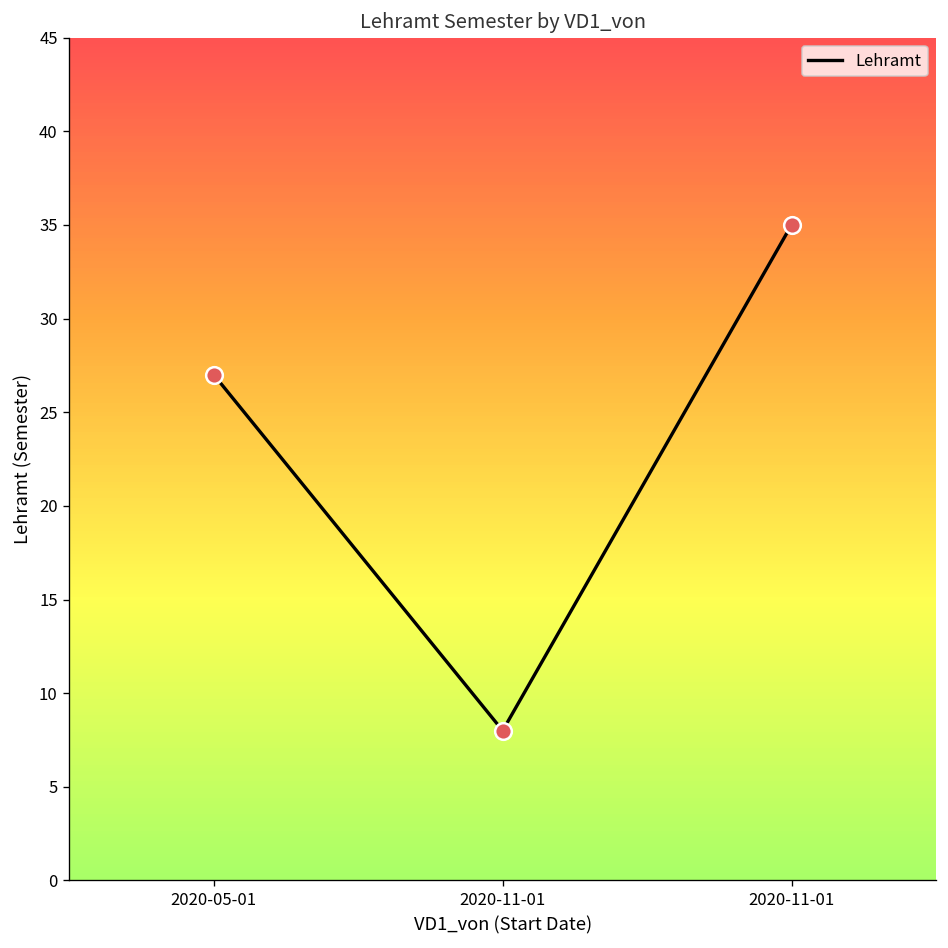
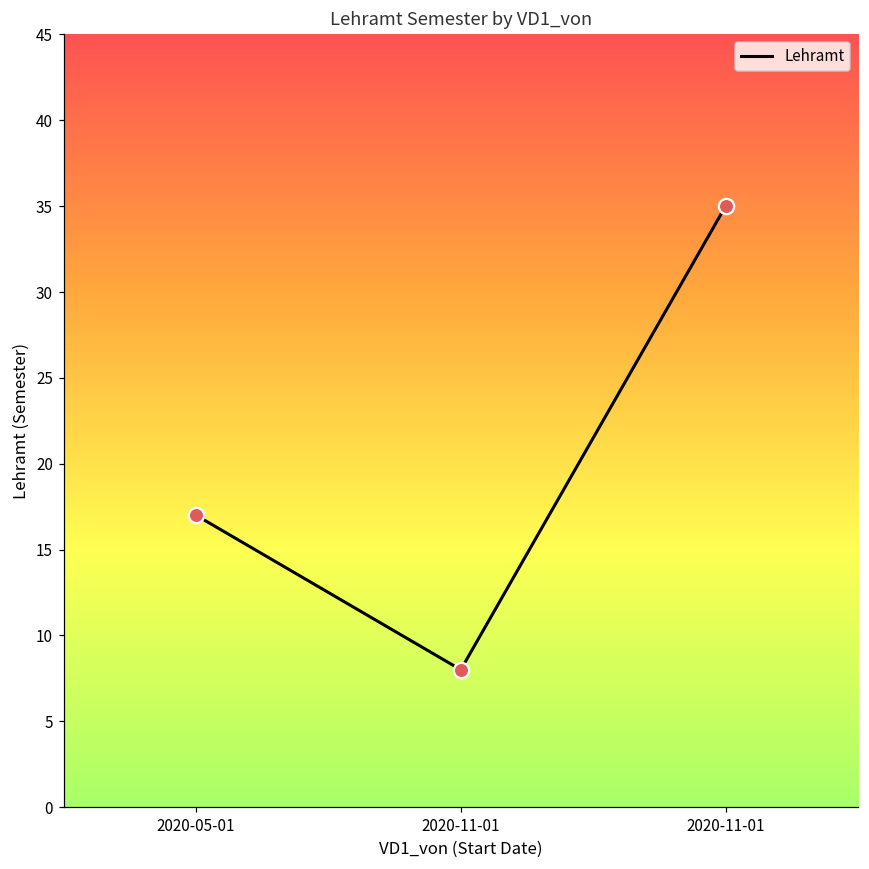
  {
-   "2020-05-01": 27
+   "2020-05-01": 17
  }
